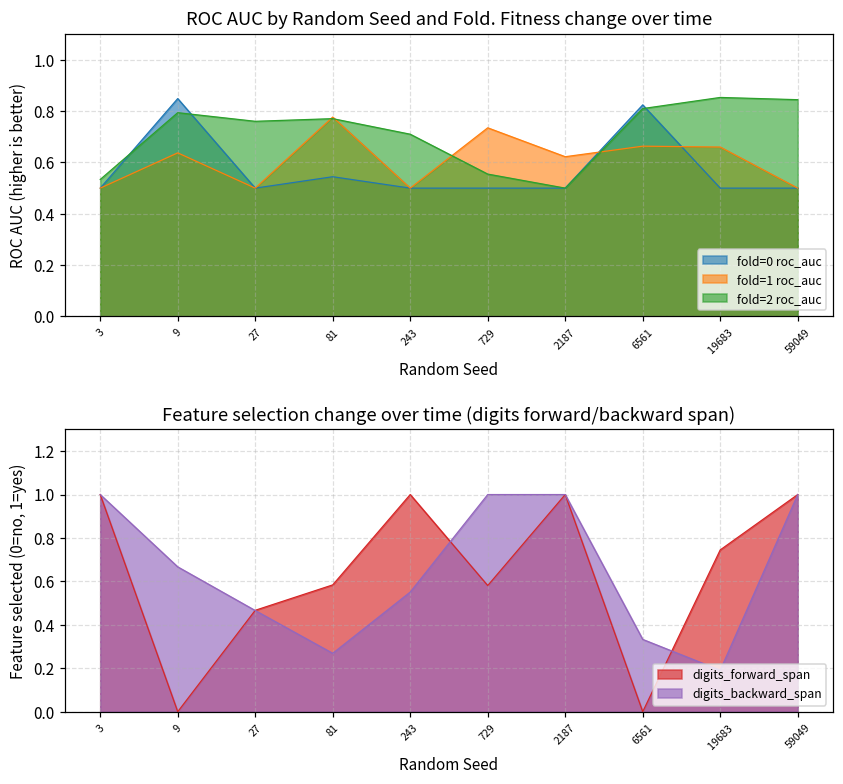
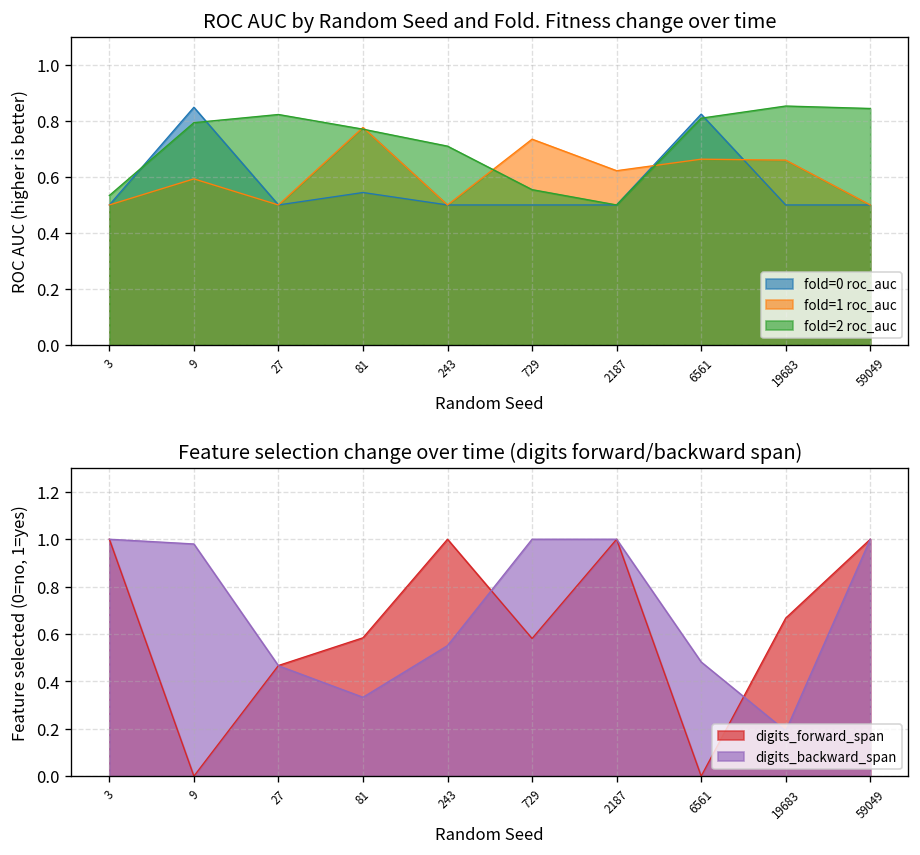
  {
    "ROC AUC by Random Seed and Fold. Fitness change over time": {
      "fold=0 roc_auc": {
        "9": 0.85,
        "81": 0.54,
        "729": 0.50,
        "6561": 0.82,
        "19683": 0.50
      },
      "fold=1 roc_auc": {
-       "9": 0.64,
+       "9": 0.59,
        "729": 0.73,
        "2187": 0.62,
        "6561": 0.66,
        "19683": 0.66
      },
      "fold=2 roc_auc": {
        "3": 0.53,
        "9": 0.79,
-       "27": 0.76,
+       "27": 0.82,
        "243": 0.71,
        "729": 0.55,
        "6561": 0.81,
        "19683": 0.85,
        "59049": 0.84
      }
    },
    "Feature selection change over time (digits forward/backward span)": {
      "digits_forward_span": {
        "9": 0.00,
        "81": 0.58,
        "243": 1.00,
        "729": 0.58,
        "6561": 0.00,
-       "19683": 0.75
+       "19683": 0.67
      },
      "digits_backward_span": {
-       "9": 0.67,
-       "81": 0.27,
+       "9": 0.98,
+       "81": 0.33,
        "243": 0.55,
        "729": 1.00,
-       "6561": 0.33
+       "6561": 0.48
      }
    }
  }
